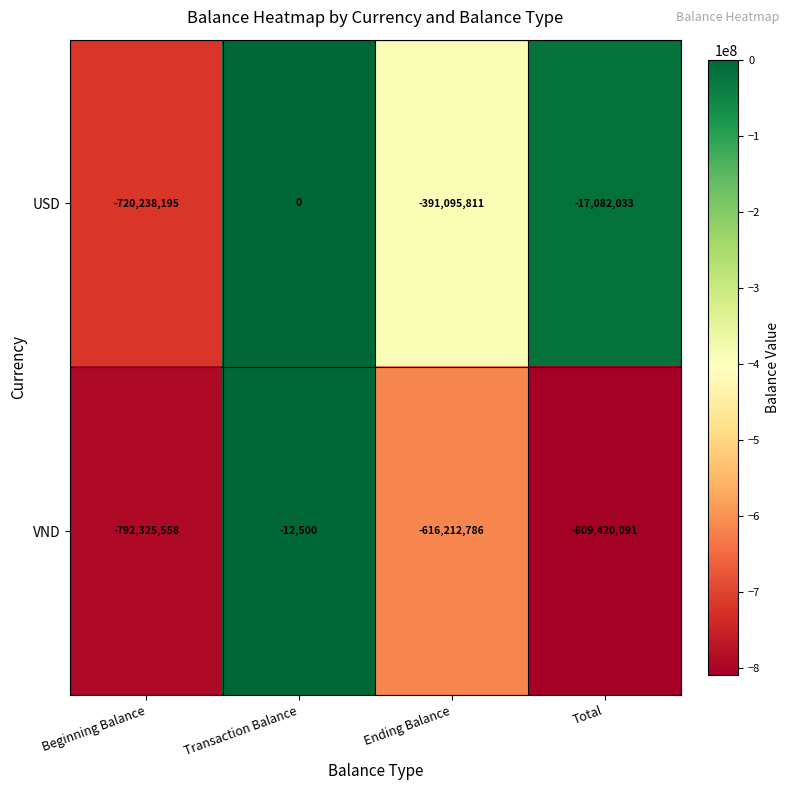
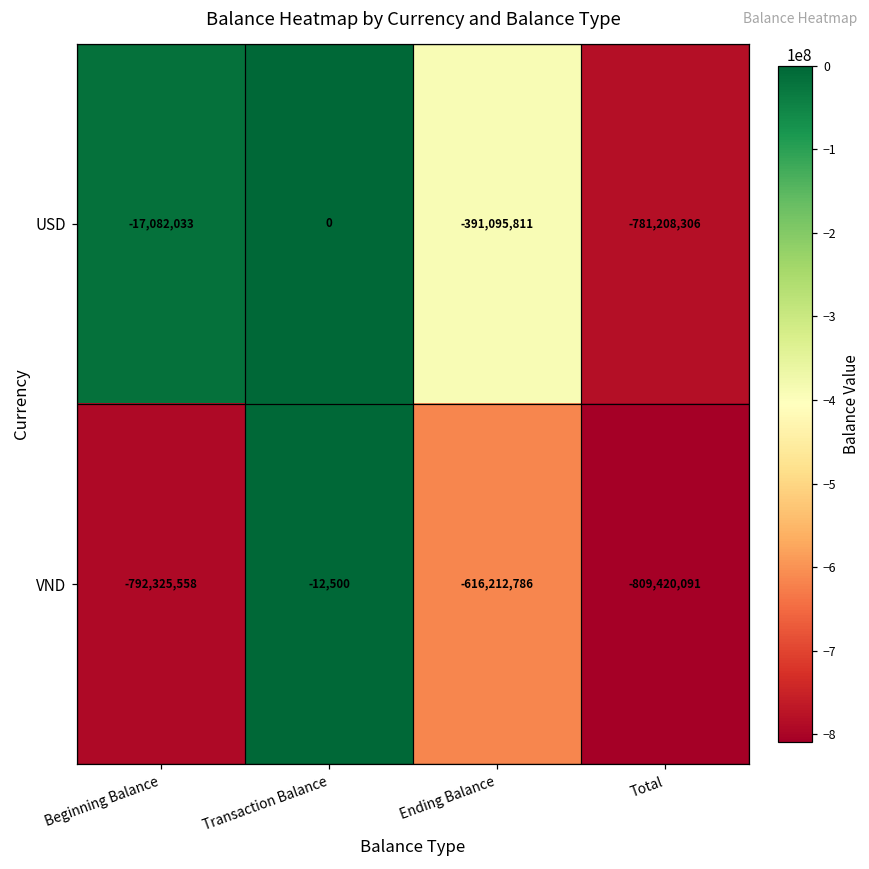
  {
    "USD": {
-     "Beginning Balance": "-720,238,195",
+     "Beginning Balance": "-17,082,033",
      "Transaction Balance": "0",
      "Ending Balance": "-391,095,811",
-     "Total": "-17,082,033"
+     "Total": "-781,208,306"
    },
    "VND": {
      "Beginning Balance": "-792,325,558",
      "Transaction Balance": "-12,500",
      "Ending Balance": "-616,212,786",
      "Total": "-809,420,091"
    }
  }
